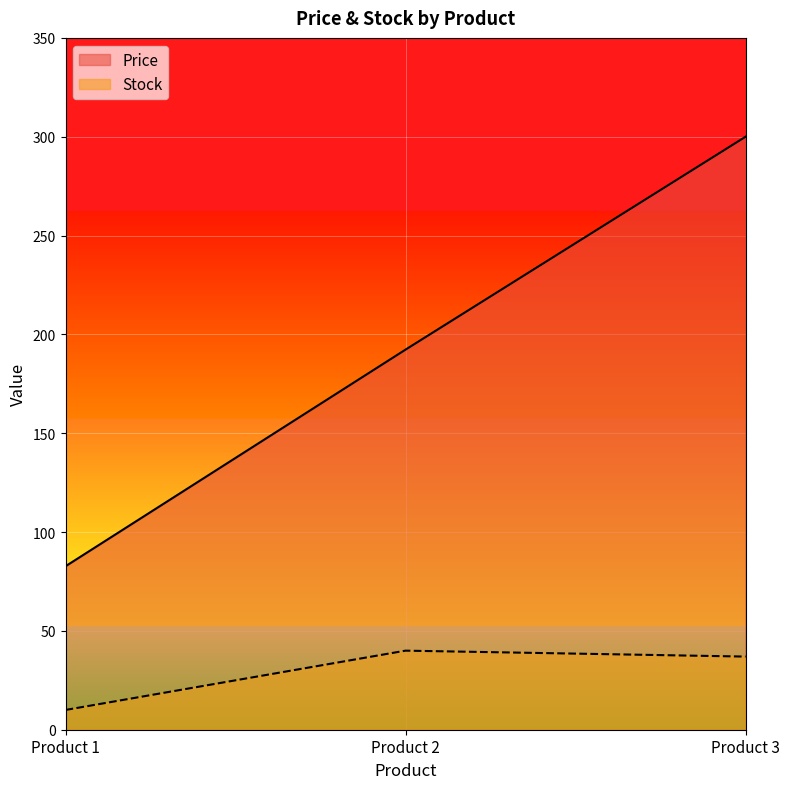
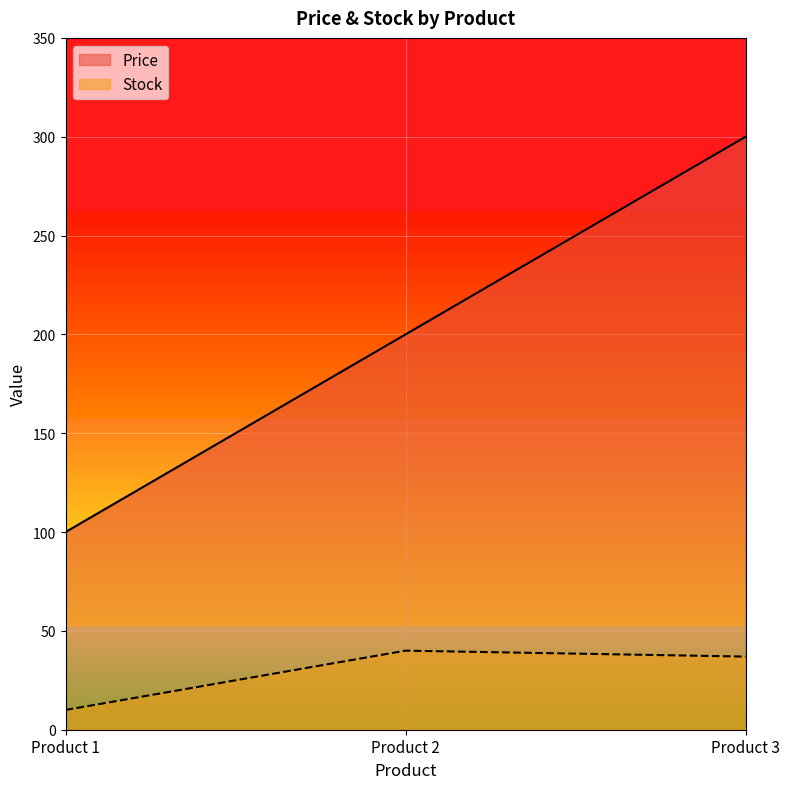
  {
    "Price": {
-     "Product 1": 83,
-     "Product 2": 192,
+     "Product 1": 100,
+     "Product 2": 200,
      "Product 3": 300
    },
    "Stock": {
      "Product 1": 10,
      "Product 2": 40,
      "Product 3": 37
    }
  }
